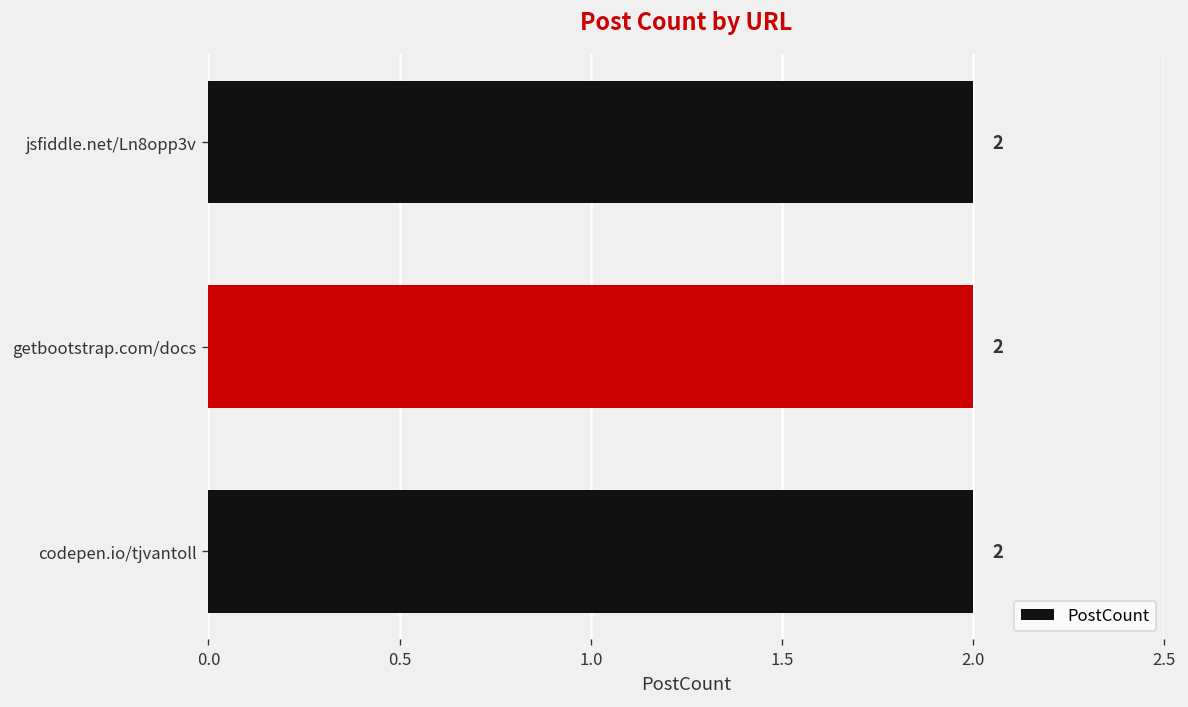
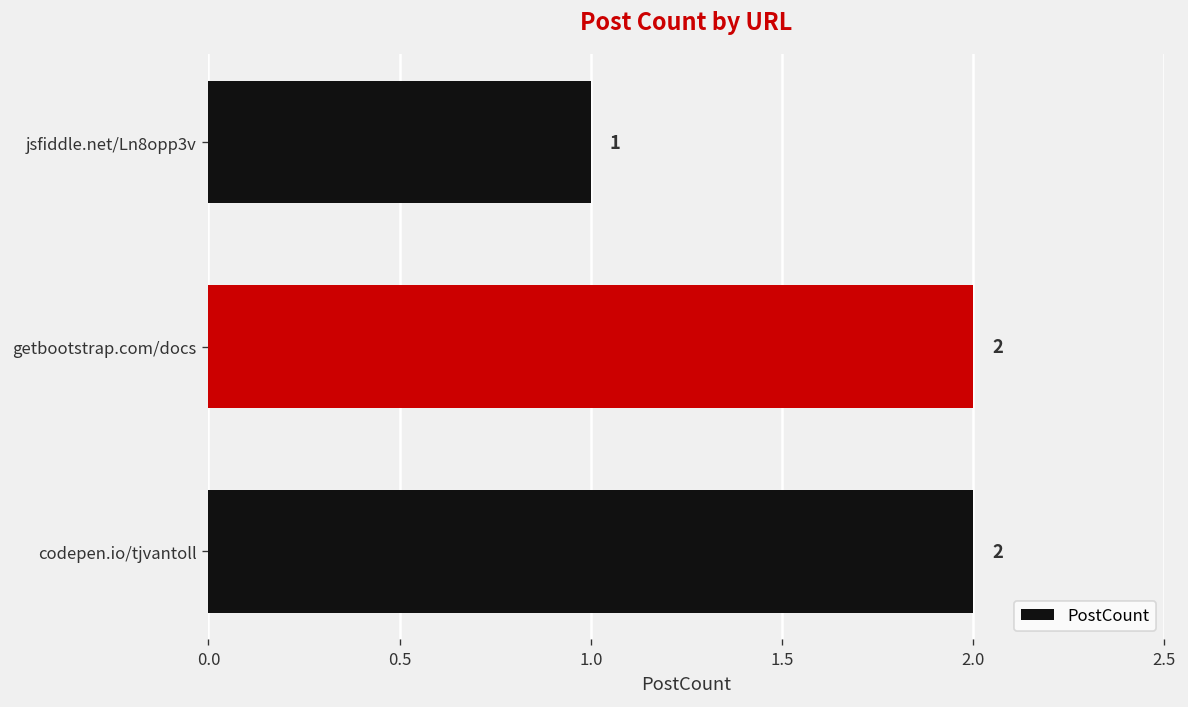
  {
-   "jsfiddle.net/Ln8opp3v": 2,
+   "jsfiddle.net/Ln8opp3v": 1,
    "getbootstrap.com/docs": 2,
    "codepen.io/tjvantoll": 2
  }
